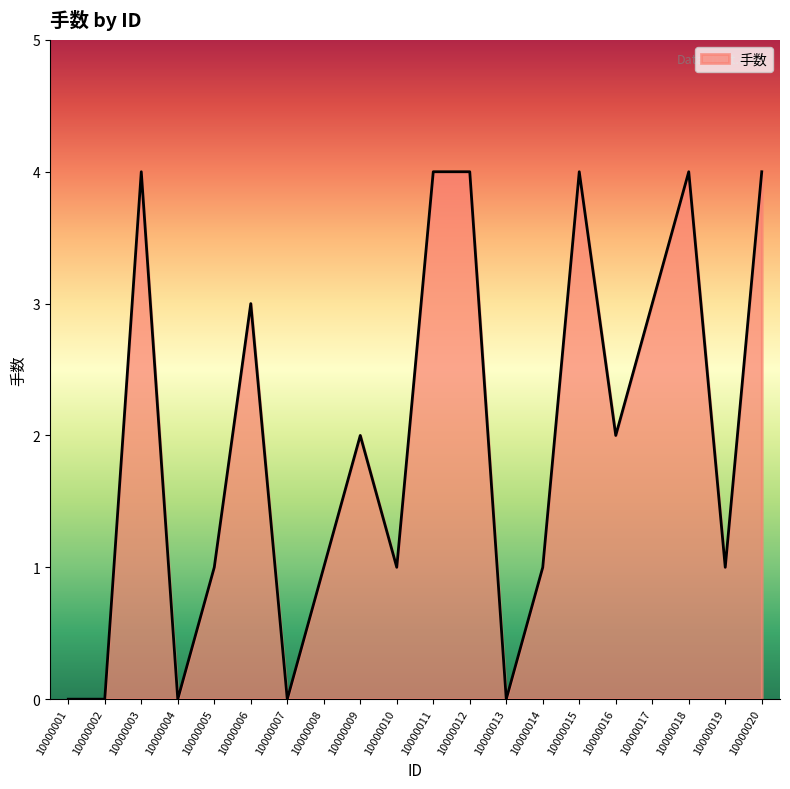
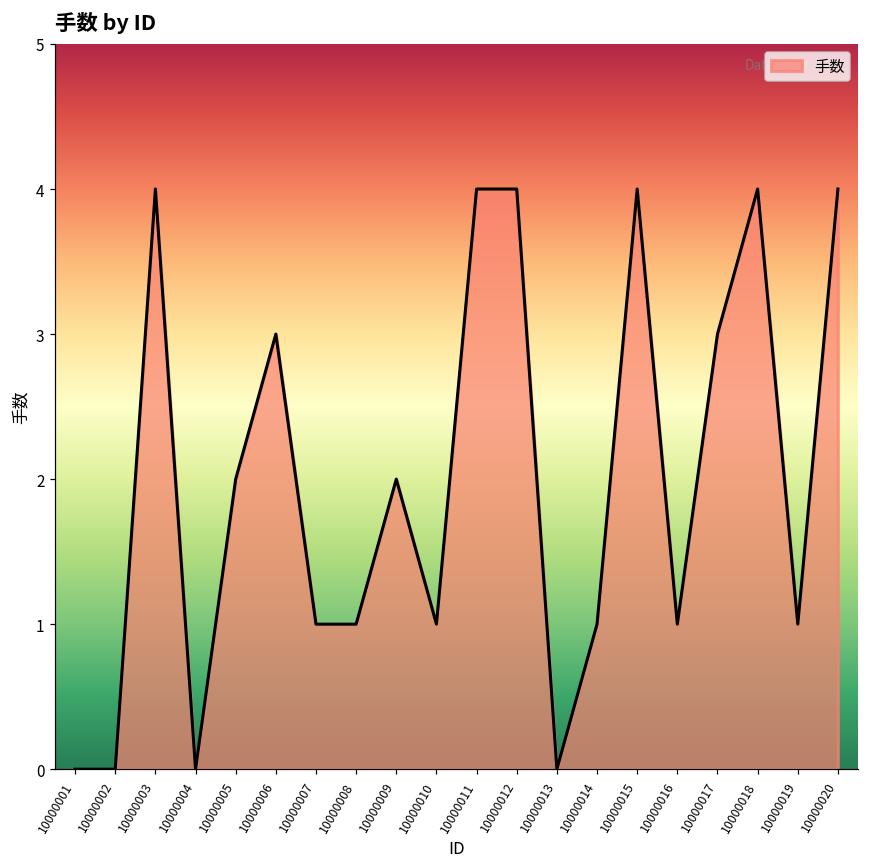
  {
    "10000001": 0,
    "10000002": 0,
    "10000003": 4,
    "10000004": 0,
-   "10000005": 1,
+   "10000005": 2,
    "10000006": 3,
-   "10000007": 0,
+   "10000007": 1,
    "10000008": 1,
    "10000009": 2,
    "10000010": 1,
    "10000011": 4,
    "10000012": 4,
    "10000013": 0,
    "10000014": 1,
    "10000015": 4,
-   "10000016": 2,
+   "10000016": 1,
    "10000017": 3,
    "10000018": 4,
    "10000019": 1,
    "10000020": 4
  }
